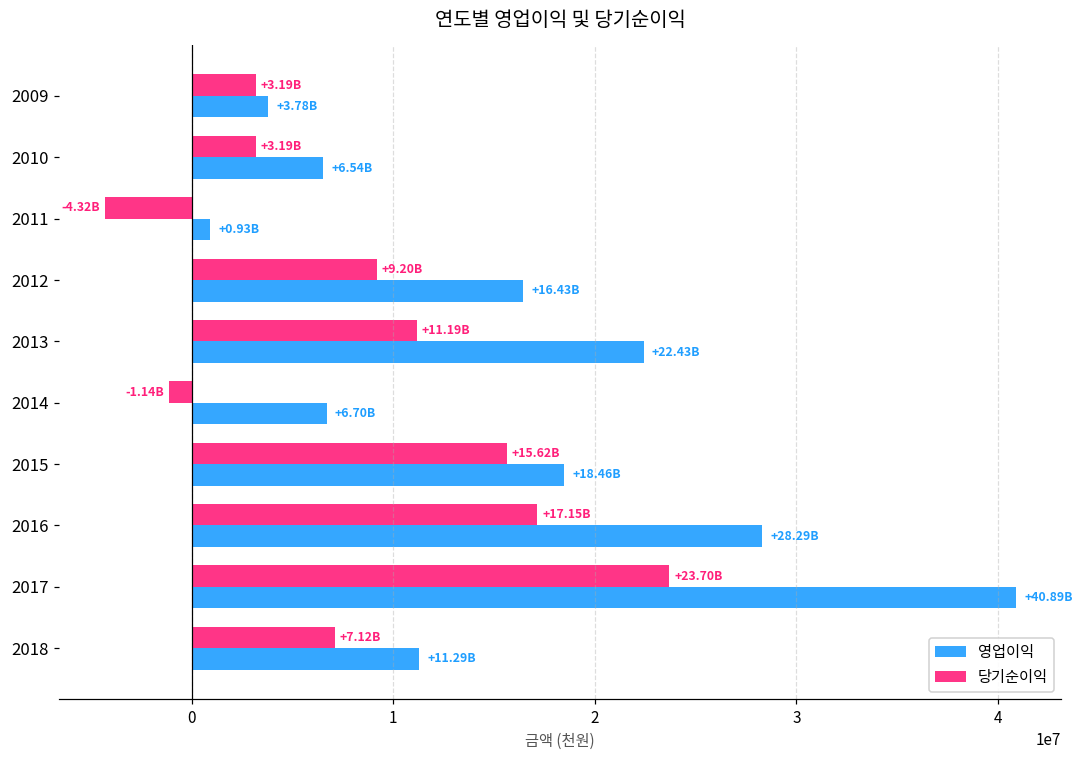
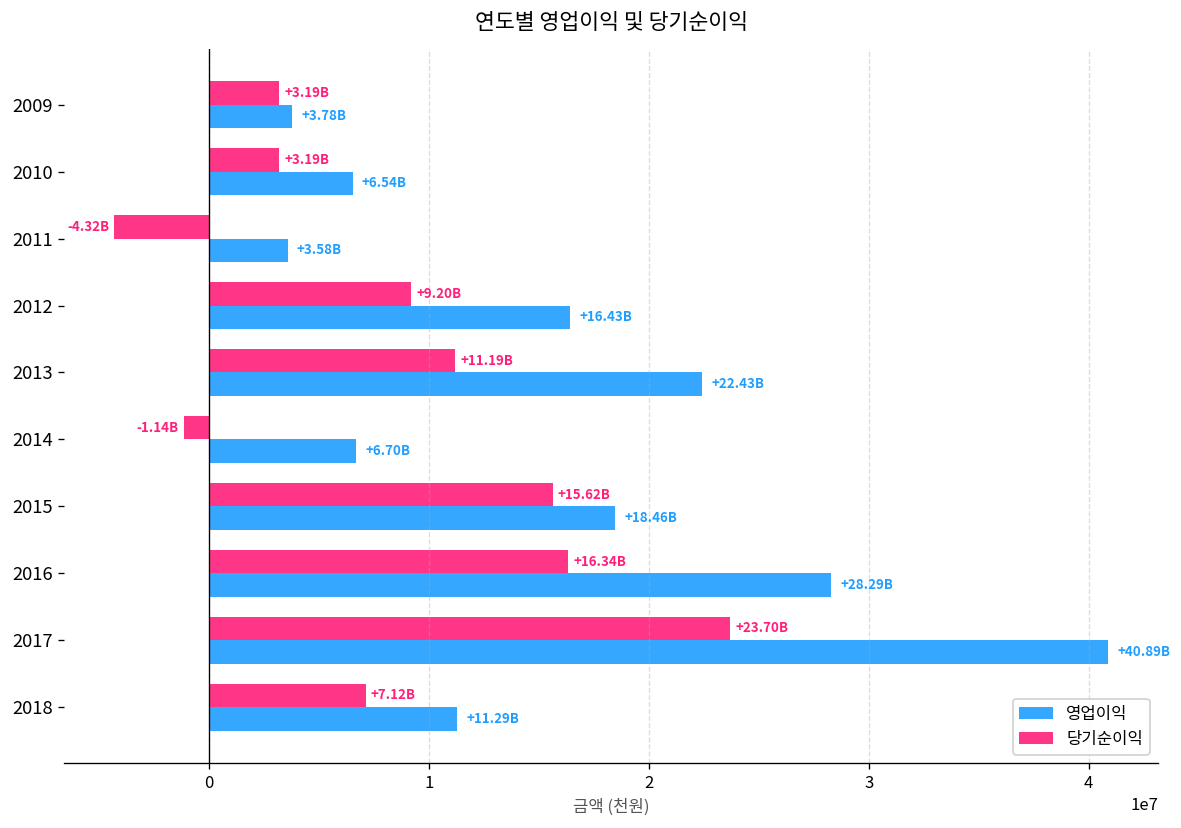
  {
    "영업이익": {
      "2009": "+3.78B",
      "2010": "+6.54B",
-     "2011": "+0.93B",
+     "2011": "+3.58B",
      "2012": "+16.43B",
      "2013": "+22.43B",
      "2014": "+6.70B",
      "2015": "+18.46B",
      "2016": "+28.29B",
      "2017": "+40.89B",
      "2018": "+11.29B"
    },
    "당기순이익": {
      "2009": "+3.19B",
      "2010": "+3.19B",
      "2011": "-4.32B",
      "2012": "+9.20B",
      "2013": "+11.19B",
      "2014": "-1.14B",
      "2015": "+15.62B",
-     "2016": "+17.15B",
+     "2016": "+16.34B",
      "2017": "+23.70B",
      "2018": "+7.12B"
    }
  }
